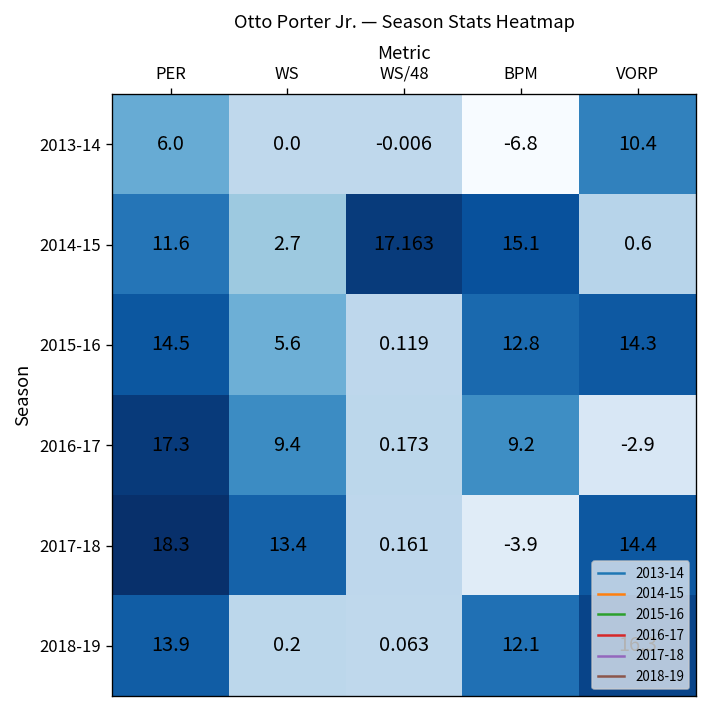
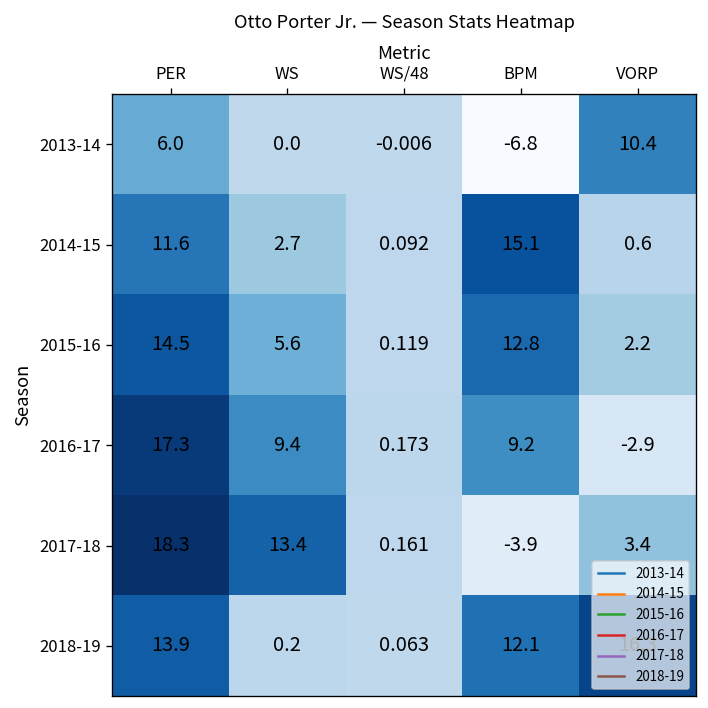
  {
    "2013-14": {
      "PER": 6.0,
      "WS": 0.0,
      "WS/48": -0.006,
      "BPM": -6.8,
      "VORP": 10.4
    },
    "2014-15": {
      "PER": 11.6,
      "WS": 2.7,
-     "WS/48": 17.163,
+     "WS/48": 0.092,
      "BPM": 15.1,
      "VORP": 0.6
    },
    "2015-16": {
      "PER": 14.5,
      "WS": 5.6,
      "WS/48": 0.119,
      "BPM": 12.8,
-     "VORP": 14.3
+     "VORP": 2.2
    },
    "2016-17": {
      "PER": 17.3,
      "WS": 9.4,
      "WS/48": 0.173,
      "BPM": 9.2,
      "VORP": -2.9
    },
    "2017-18": {
      "PER": 18.3,
      "WS": 13.4,
      "WS/48": 0.161,
      "BPM": -3.9,
-     "VORP": 14.4
+     "VORP": 3.4
    },
    "2018-19": {
      "PER": 13.9,
      "WS": 0.2,
      "WS/48": 0.063,
      "BPM": 12.1
    }
  }
